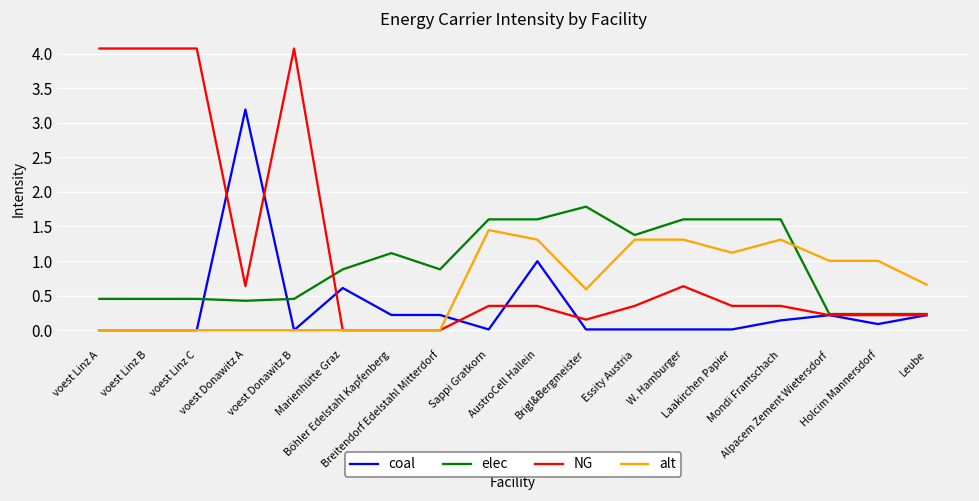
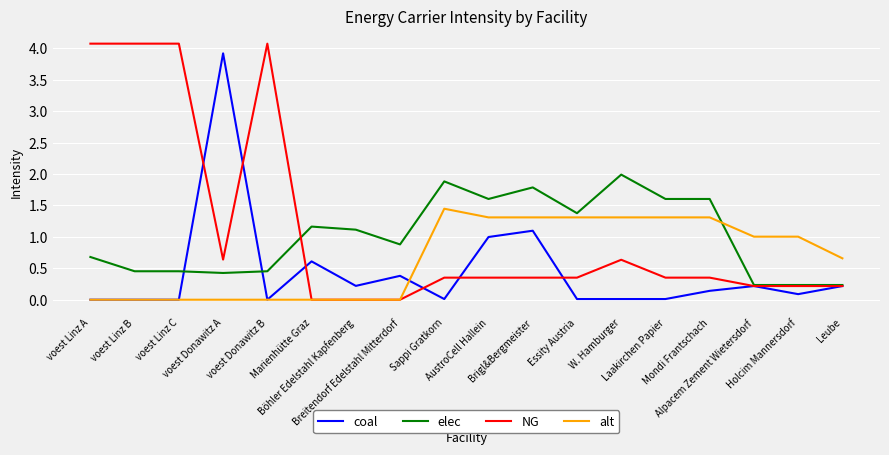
  {
    "coal": {
-     "voest Donawitz A": 3.2,
+     "voest Donawitz A": 3.9,
      "Marienhütte Graz": 0.6,
      "Böhler Edelstahl Kapfenberg": 0.2,
-     "Breitendorf Edelstahl Mitterdorf": 0.2,
+     "Breitendorf Edelstahl Mitterdorf": 0.4,
      "Sappi Gratkorn": 0.0,
      "AustroCell Hallein": 1.0,
-     "Brigl&Bergmeister": 0.0,
+     "Brigl&Bergmeister": 1.1,
      "Essity Austria": 0.0,
      "W. Hamburger": 0.0,
      "Laakirchen Papier": 0.0,
      "Mondi Frantschach": 0.1,
      "Holcim Mannersdorf": 0.1
    },
    "elec": {
-     "voest Linz A": 0.5,
+     "voest Linz A": 0.7,
      "voest Linz B": 0.5,
      "voest Linz C": 0.5,
      "voest Donawitz A": 0.4,
      "voest Donawitz B": 0.5,
-     "Marienhütte Graz": 0.9,
+     "Marienhütte Graz": 1.2,
      "Böhler Edelstahl Kapfenberg": 1.1,
      "Breitendorf Edelstahl Mitterdorf": 0.9,
-     "Sappi Gratkorn": 1.6,
+     "Sappi Gratkorn": 1.9,
      "AustroCell Hallein": 1.6,
      "Brigl&Bergmeister": 1.8,
      "Essity Austria": 1.4,
-     "W. Hamburger": 1.6,
+     "W. Hamburger": 2.0,
      "Laakirchen Papier": 1.6,
      "Mondi Frantschach": 1.6
    },
    "NG": {
      "voest Linz A": 4.1,
      "voest Linz B": 4.1,
      "voest Linz C": 4.1,
      "voest Donawitz A": 0.6,
      "voest Donawitz B": 4.1,
      "Sappi Gratkorn": 0.4,
      "AustroCell Hallein": 0.4,
-     "Brigl&Bergmeister": 0.2,
+     "Brigl&Bergmeister": 0.4,
      "Essity Austria": 0.4,
      "W. Hamburger": 0.6,
      "Laakirchen Papier": 0.4,
      "Mondi Frantschach": 0.4
    },
    "alt": {
      "voest Donawitz A": 0.0,
      "Sappi Gratkorn": 1.4,
      "AustroCell Hallein": 1.3,
-     "Brigl&Bergmeister": 0.6,
+     "Brigl&Bergmeister": 1.3,
      "Essity Austria": 1.3,
      "W. Hamburger": 1.3,
-     "Laakirchen Papier": 1.1,
+     "Laakirchen Papier": 1.3,
      "Mondi Frantschach": 1.3,
      "Alpacem Zement Wietersdorf": 1.0,
      "Holcim Mannersdorf": 1.0,
      "Leube": 0.7
    }
  }
